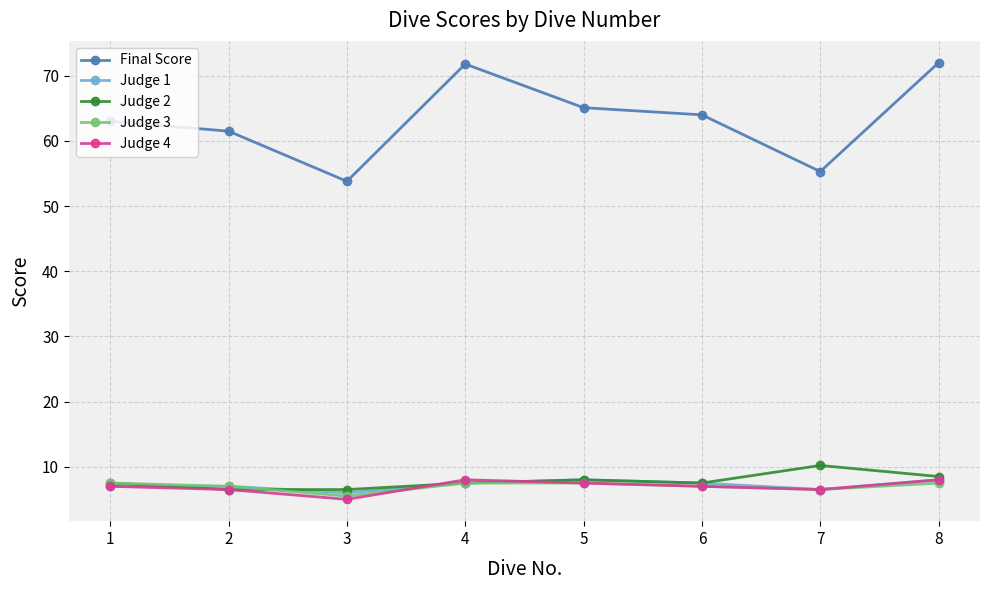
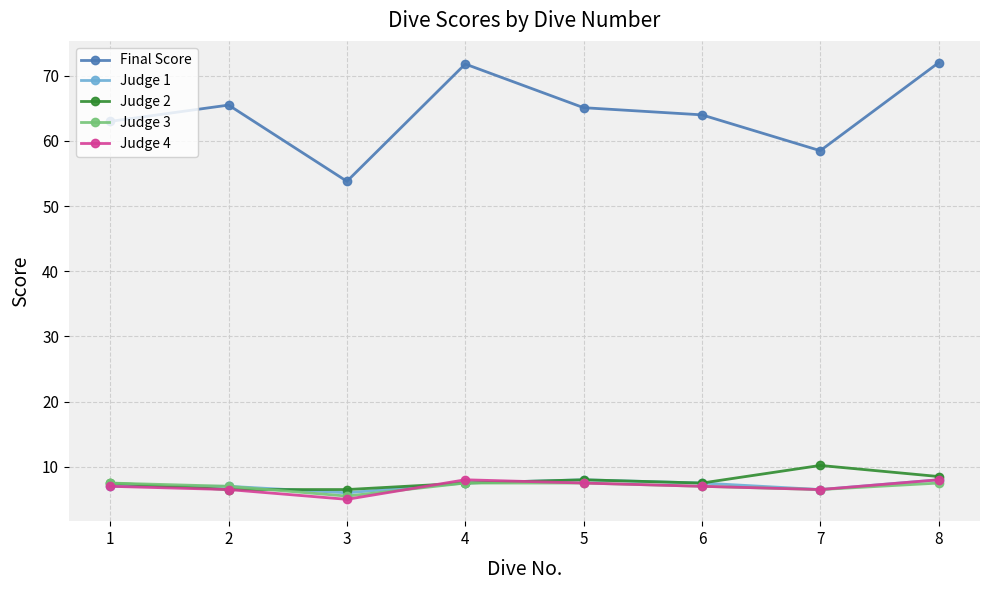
  {
    "Final Score": {
-     "2": 62,
+     "2": 66,
      "3": 54,
      "4": 72,
      "5": 65,
      "6": 64,
-     "7": 55,
+     "7": 59,
      "8": 72
    },
    "Judge 1": {
      "3": 6
    },
    "Judge 2": {
      "3": 7,
      "7": 10,
      "8": 9
    },
    "Judge 3": {
      "3": 6,
      "8": 8
    },
    "Judge 4": {
      "3": 5,
      "4": 8
    }
  }
